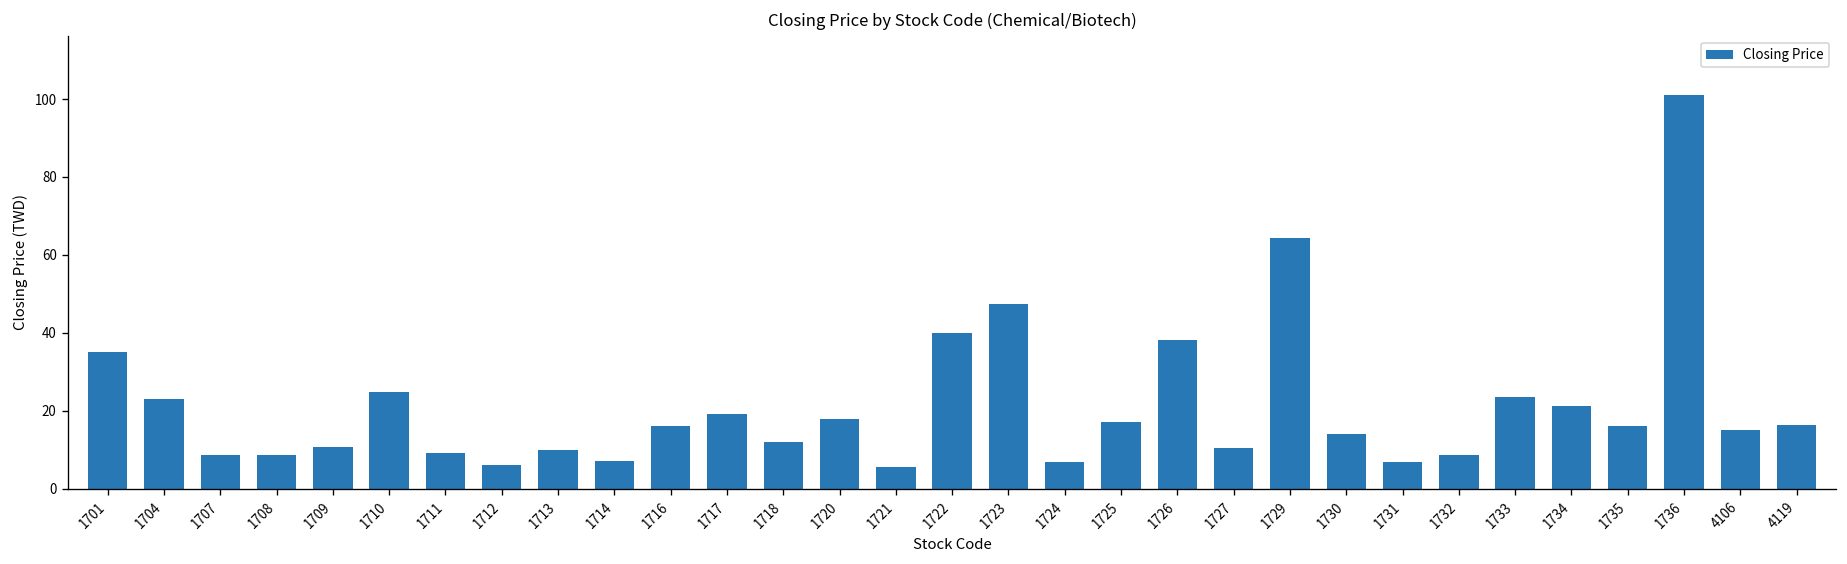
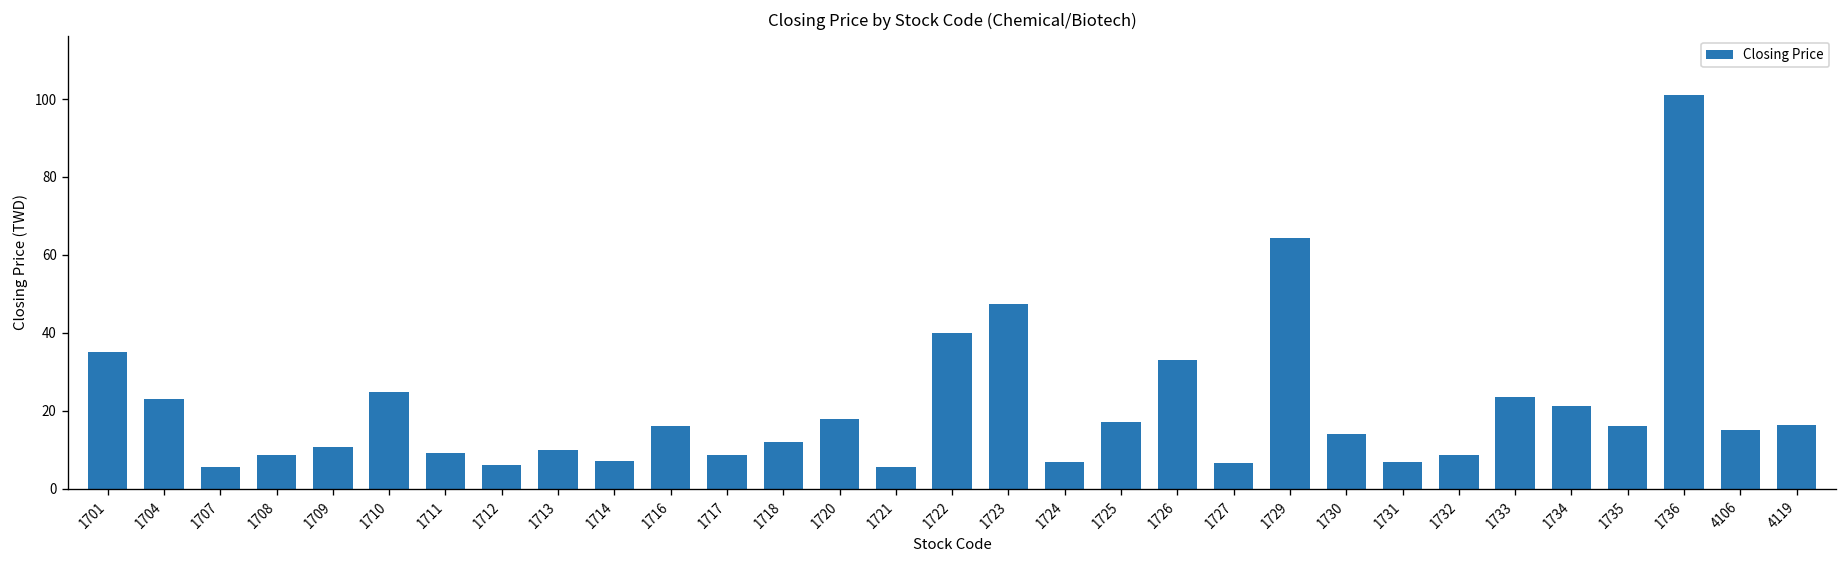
  {
    "1701": 35,
    "1704": 23,
-   "1707": 9,
+   "1707": 6,
    "1708": 9,
    "1709": 11,
    "1710": 25,
    "1711": 9,
    "1712": 6,
    "1713": 10,
    "1714": 7,
    "1716": 16,
-   "1717": 19,
+   "1717": 9,
    "1718": 12,
    "1720": 18,
    "1721": 6,
    "1722": 40,
    "1723": 47,
    "1724": 7,
    "1725": 17,
-   "1726": 38,
-   "1727": 10,
+   "1726": 33,
+   "1727": 7,
    "1729": 64,
    "1730": 14,
    "1731": 7,
    "1732": 9,
    "1733": 24,
    "1734": 21,
    "1735": 16,
    "1736": 101,
    "4106": 15,
    "4119": 16
  }
